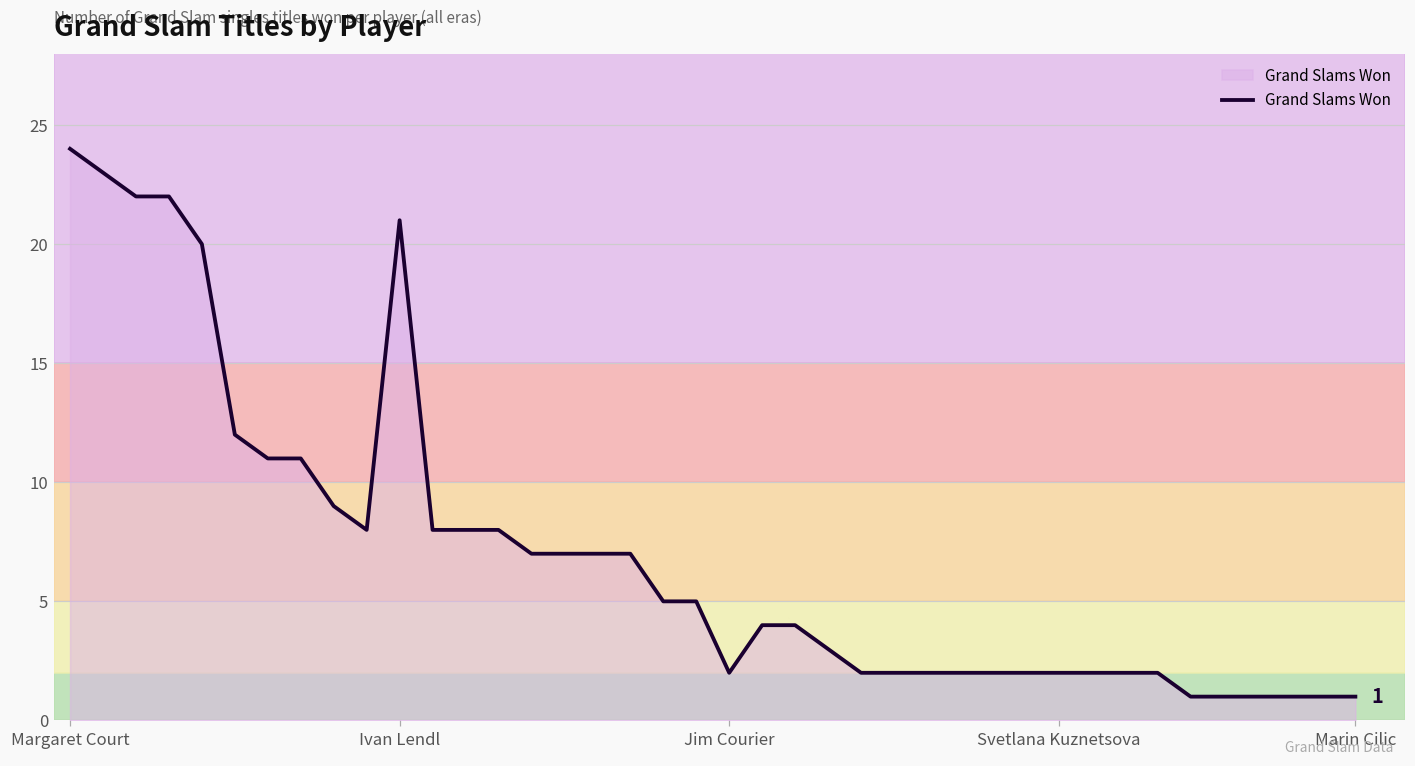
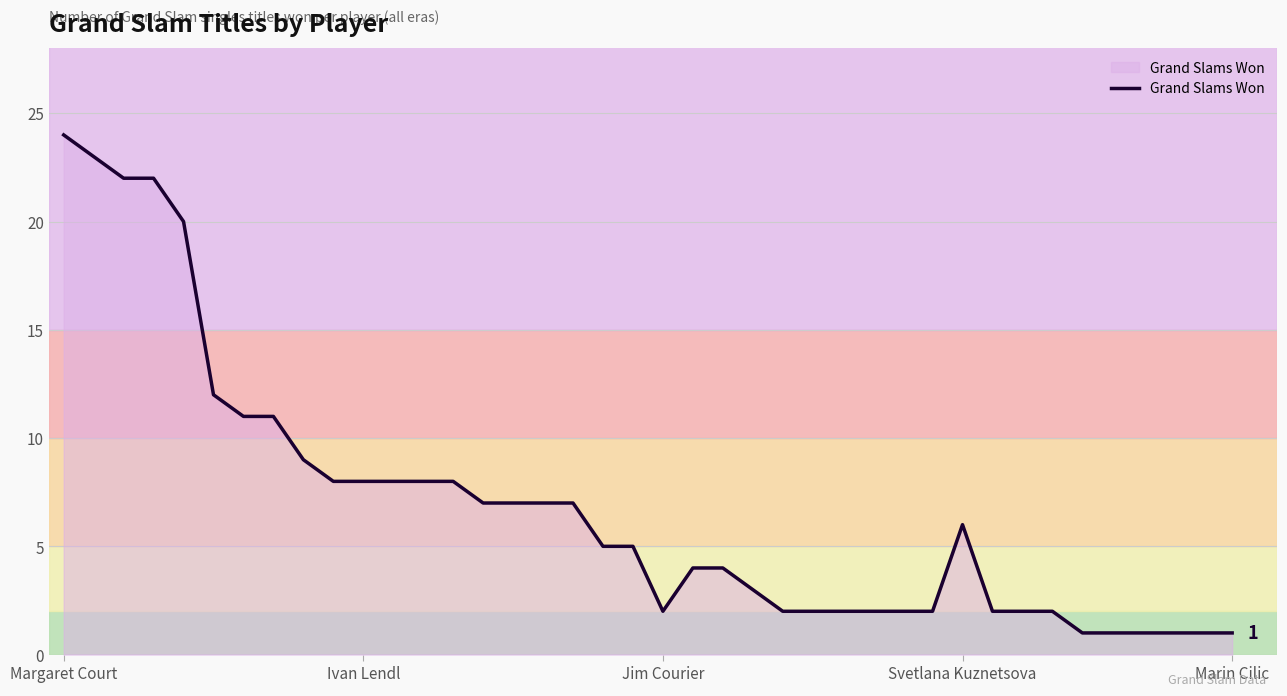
  {
    "Margaret Court": 24,
-   "Ivan Lendl": 21,
+   "Ivan Lendl": 8,
    "Jim Courier": 2,
-   "Svetlana Kuznetsova": 2
+   "Svetlana Kuznetsova": 6
  }
